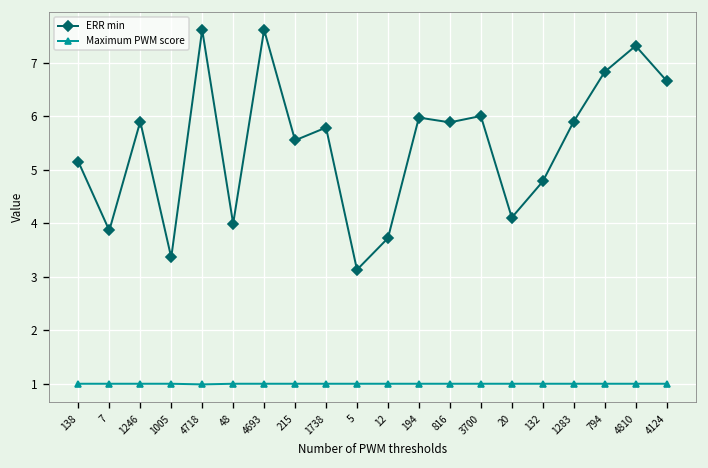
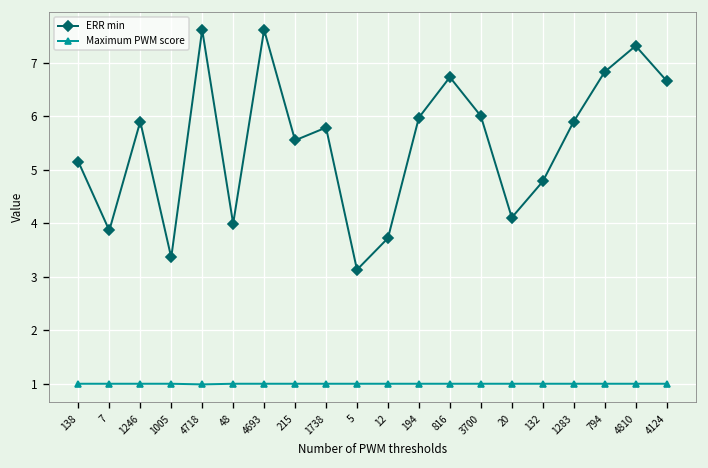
  {
    "ERR min": {
      "138": 5.1,
      "7": 3.9,
      "1246": 5.9,
      "1005": 3.4,
      "4718": 7.6,
      "48": 4.0,
      "4693": 7.6,
      "215": 5.5,
      "1738": 5.8,
      "5": 3.1,
      "12": 3.7,
      "194": 6.0,
-     "816": 5.9,
+     "816": 6.7,
      "3700": 6.0,
      "20": 4.1,
      "132": 4.8,
      "1283": 5.9,
      "794": 6.8,
      "4810": 7.3,
      "4124": 6.7
    },
    "Maximum PWM score": {
      "138": 1.0,
      "7": 1.0,
      "1246": 1.0,
      "1005": 1.0,
      "4718": 1.0,
      "48": 1.0,
      "4693": 1.0,
      "215": 1.0,
      "1738": 1.0,
      "5": 1.0,
      "12": 1.0,
      "194": 1.0,
      "816": 1.0,
      "3700": 1.0,
      "20": 1.0,
      "132": 1.0,
      "1283": 1.0,
      "794": 1.0,
      "4810": 1.0,
      "4124": 1.0
    }
  }
